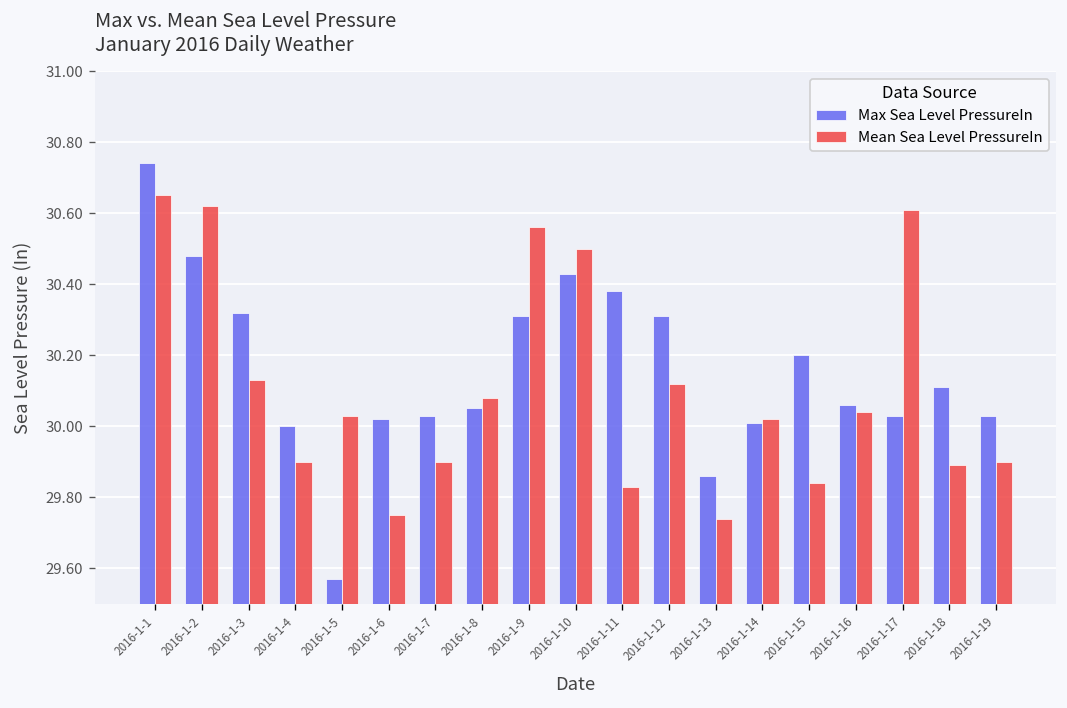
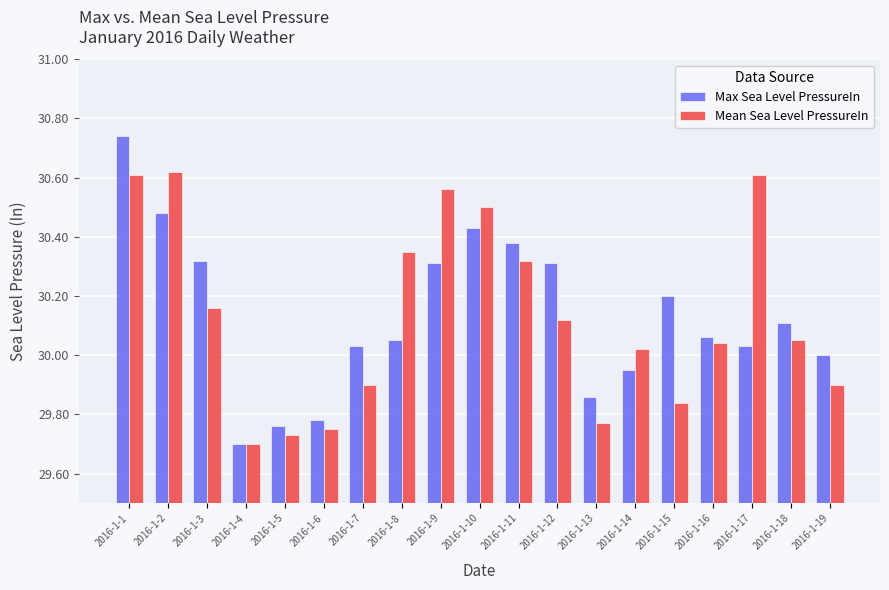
  {
    "Max Sea Level PressureIn": {
      "2016-1-1": 30.74,
      "2016-1-2": 30.48,
      "2016-1-3": 30.32,
-     "2016-1-4": 30.0,
-     "2016-1-5": 29.57,
-     "2016-1-6": 30.02,
+     "2016-1-4": 29.7,
+     "2016-1-5": 29.76,
+     "2016-1-6": 29.78,
      "2016-1-7": 30.03,
      "2016-1-8": 30.05,
      "2016-1-9": 30.31,
      "2016-1-10": 30.43,
      "2016-1-11": 30.38,
      "2016-1-12": 30.31,
      "2016-1-13": 29.86,
-     "2016-1-14": 30.01,
+     "2016-1-14": 29.95,
      "2016-1-15": 30.20,
      "2016-1-16": 30.06,
      "2016-1-17": 30.03,
      "2016-1-18": 30.11,
-     "2016-1-19": 30.03
+     "2016-1-19": 30.00
    },
    "Mean Sea Level PressureIn": {
-     "2016-1-1": 30.65,
+     "2016-1-1": 30.61,
      "2016-1-2": 30.62,
-     "2016-1-3": 30.13,
-     "2016-1-4": 29.9,
-     "2016-1-5": 30.03,
+     "2016-1-3": 30.16,
+     "2016-1-4": 29.7,
+     "2016-1-5": 29.73,
      "2016-1-6": 29.75,
      "2016-1-7": 29.90,
-     "2016-1-8": 30.08,
+     "2016-1-8": 30.35,
      "2016-1-9": 30.56,
      "2016-1-10": 30.50,
-     "2016-1-11": 29.83,
+     "2016-1-11": 30.32,
      "2016-1-12": 30.12,
-     "2016-1-13": 29.74,
+     "2016-1-13": 29.77,
      "2016-1-14": 30.02,
      "2016-1-15": 29.84,
      "2016-1-16": 30.04,
      "2016-1-17": 30.61,
-     "2016-1-18": 29.89,
+     "2016-1-18": 30.05,
      "2016-1-19": 29.90
    }
  }
